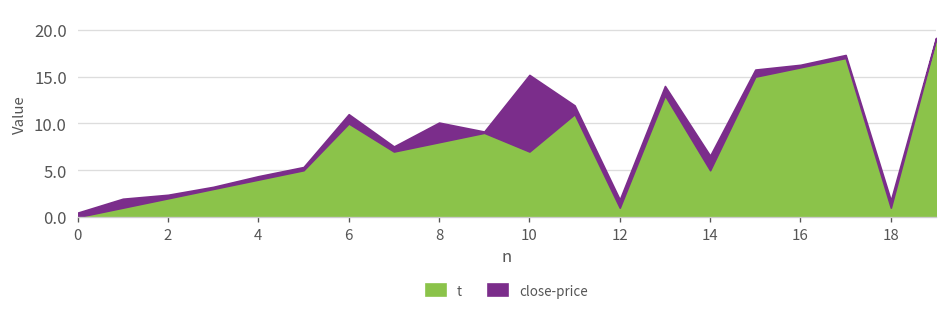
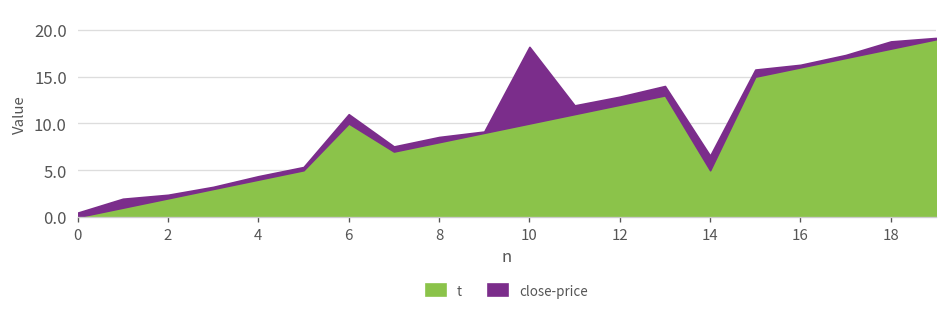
  {
    "t": {
      "0": 0,
      "2": 2,
      "4": 4,
      "6": 10,
      "8": 8,
-     "10": 7,
-     "12": 1,
+     "10": 10,
+     "12": 12,
      "14": 5,
-     "18": 1
+     "18": 18
    },
    "close-price": {
      "0": 0,
      "2": 0,
      "4": 0,
      "6": 1,
-     "8": 2,
+     "8": 1,
      "10": 8,
      "12": 1,
      "14": 2,
      "18": 1
    }
  }
